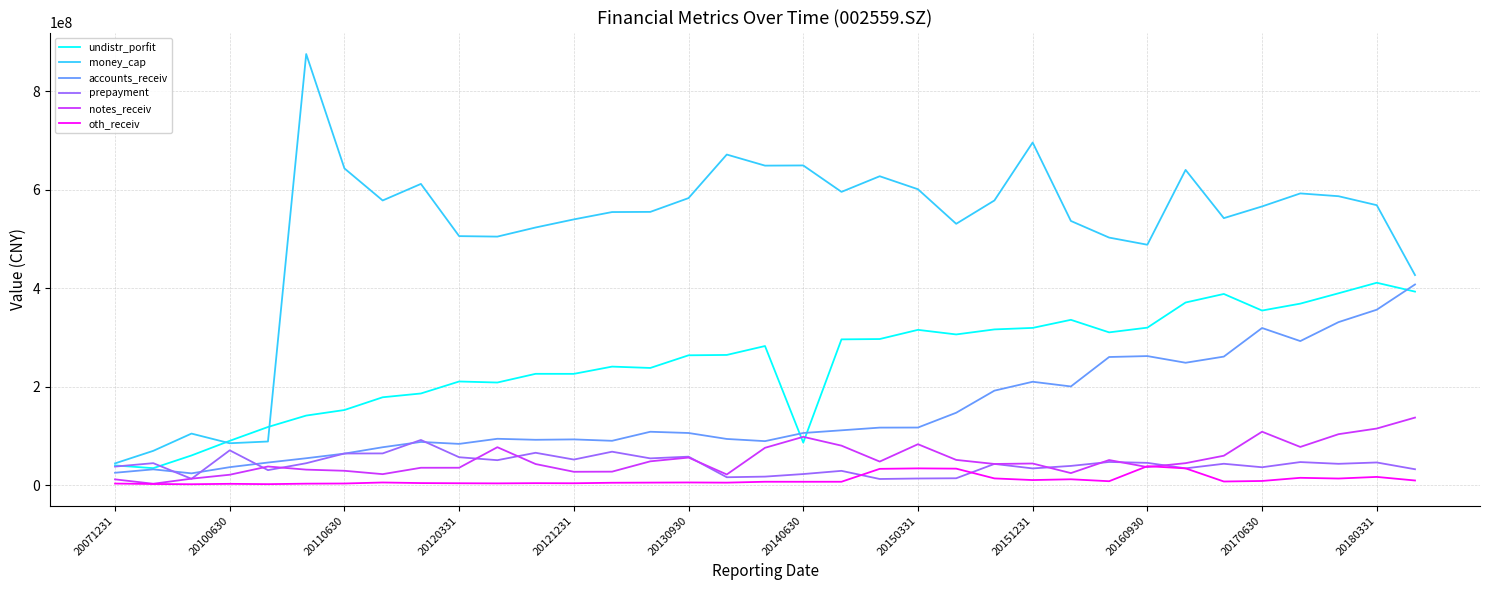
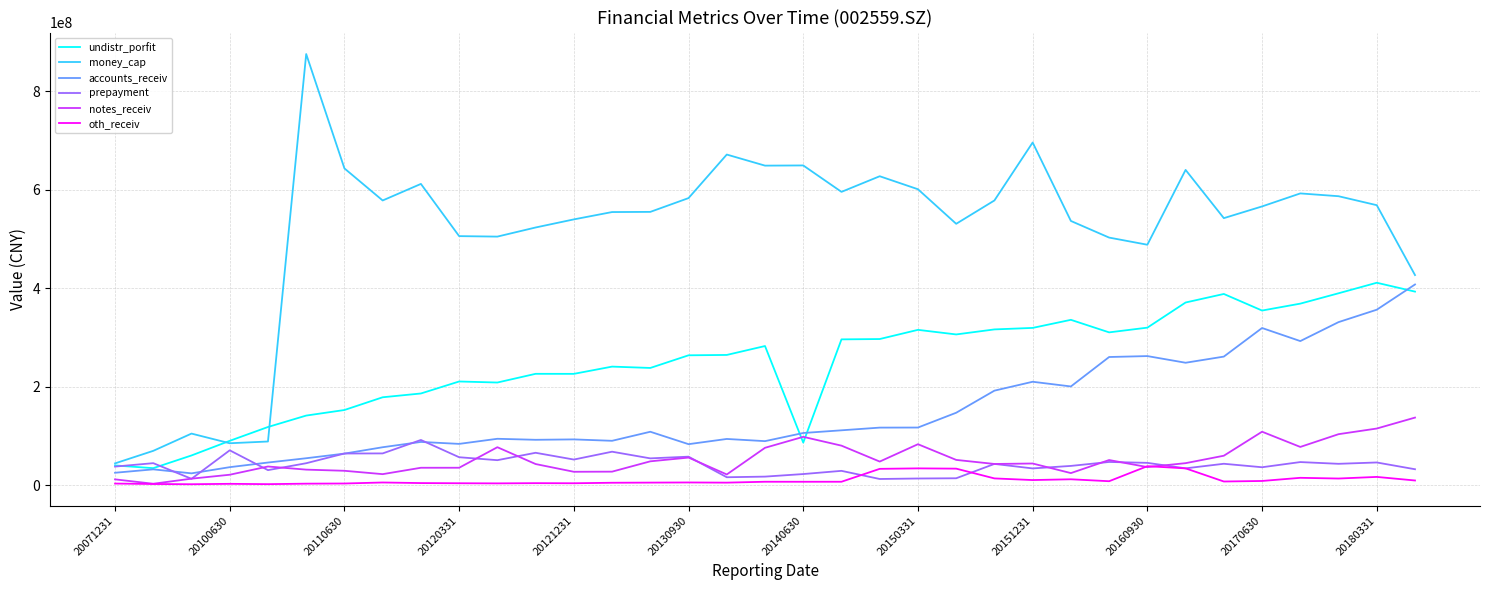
  {
    "undistr_porfit": {
      "20110630": 150000000,
      "20120331": 210000000,
      "20121231": 230000000,
      "20130930": 260000000,
      "20140630": 90000000,
      "20150331": 320000000,
      "20151231": 320000000,
      "20160930": 320000000,
      "20170630": 360000000,
      "20180331": 410000000
    },
    "money_cap": {
      "20110630": 640000000,
      "20120331": 510000000,
      "20121231": 540000000,
      "20130930": 580000000,
      "20140630": 650000000,
      "20150331": 600000000,
      "20151231": 700000000,
      "20160930": 490000000,
      "20170630": 570000000,
      "20180331": 570000000
    },
    "accounts_receiv": {
      "20071231": 30000000,
      "20100630": 40000000,
      "20120331": 80000000,
      "20121231": 90000000,
-     "20130930": 110000000,
+     "20130930": 80000000,
      "20140630": 110000000,
      "20150331": 120000000,
      "20151231": 210000000,
      "20160930": 260000000,
      "20170630": 320000000,
      "20180331": 360000000
    },
    "prepayment": {
      "20100630": 70000000,
      "20120331": 60000000,
      "20121231": 50000000,
      "20140630": 20000000,
      "20150331": 10000000,
      "20151231": 30000000,
      "20160930": 50000000,
      "20170630": 40000000,
      "20180331": 50000000
    },
    "notes_receiv": {
      "20071231": 10000000,
      "20100630": 20000000,
      "20110630": 30000000,
      "20120331": 40000000,
      "20121231": 30000000,
      "20140630": 100000000,
      "20150331": 80000000,
      "20151231": 40000000,
      "20170630": 110000000,
      "20180331": 120000000
    },
    "oth_receiv": {
      "20071231": 0,
      "20100630": 0,
      "20110630": 0,
      "20120331": 0,
      "20121231": 0,
      "20130930": 10000000,
      "20140630": 10000000,
      "20150331": 30000000,
      "20151231": 10000000,
      "20170630": 10000000,
      "20180331": 20000000
    }
  }
